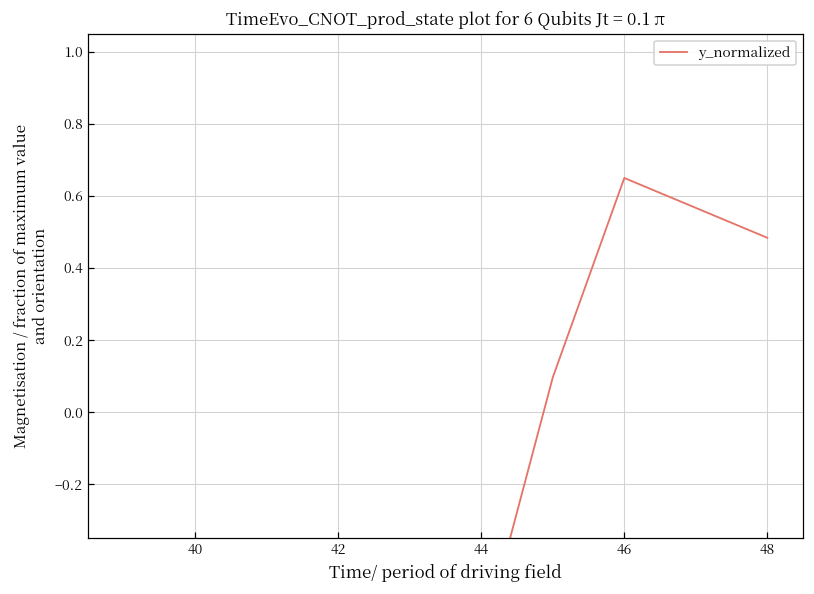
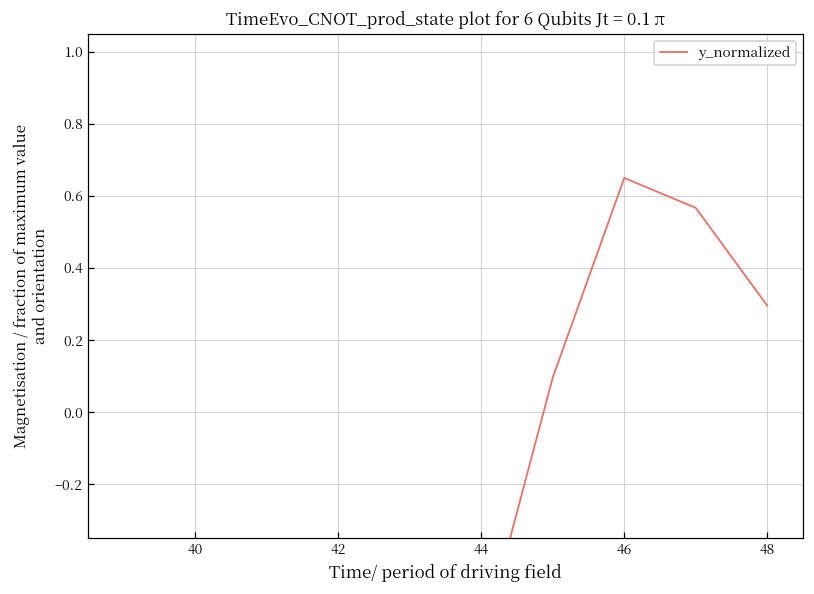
  {
    "46": 0.65,
-   "48": 0.48
+   "48": 0.30
  }
